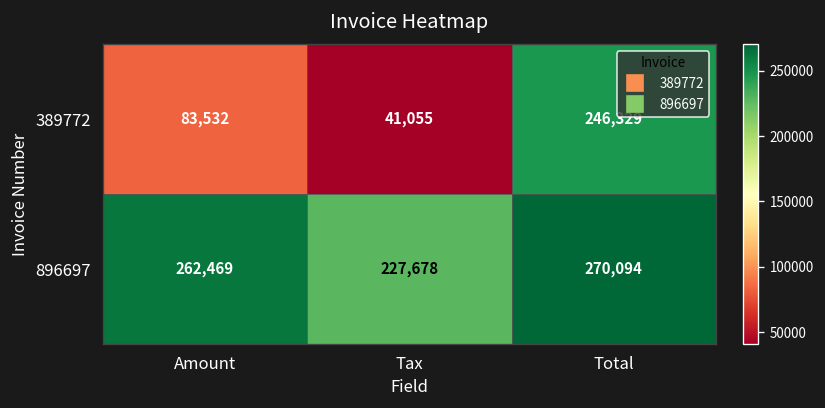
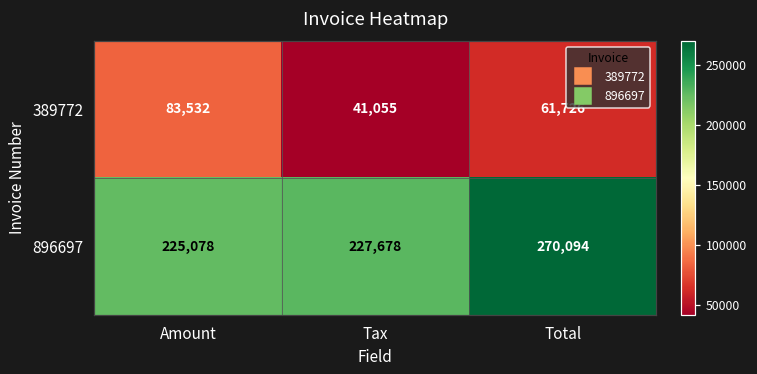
  {
    "389772": {
      "Amount": "83,532",
      "Tax": "41,055",
-     "Total": "246,329"
+     "Total": "61,726"
    },
    "896697": {
-     "Amount": "262,469",
+     "Amount": "225,078",
      "Tax": "227,678",
      "Total": "270,094"
    }
  }
